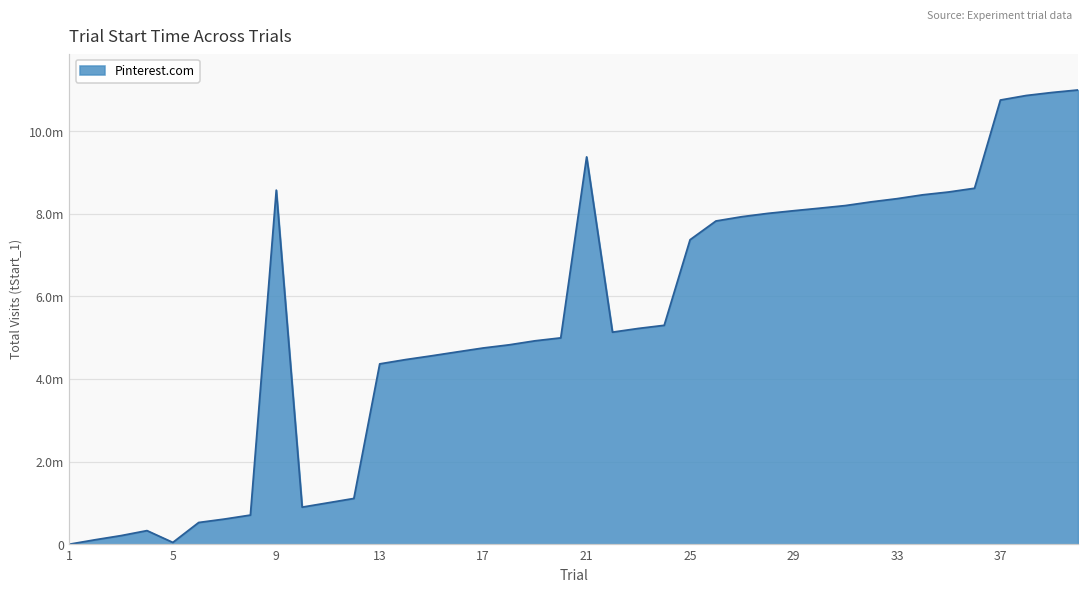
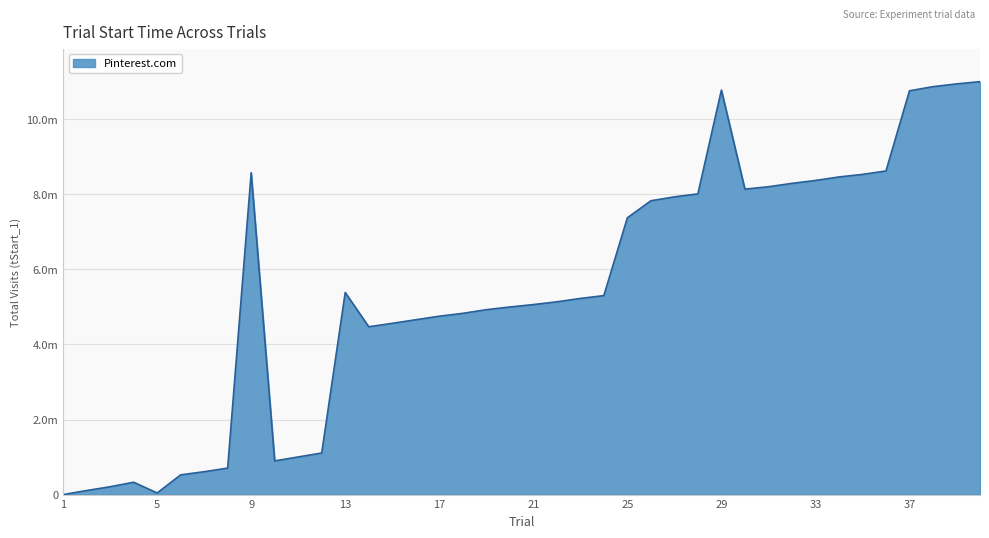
  {
    "1": "0.0m",
    "5": "0.0m",
    "9": "8.6m",
-   "13": "4.4m",
+   "13": "5.4m",
    "17": "4.8m",
-   "21": "9.4m",
+   "21": "5.1m",
    "25": "7.4m",
-   "29": "8.1m",
+   "29": "10.8m",
    "33": "8.4m",
    "37": "10.8m"
  }
